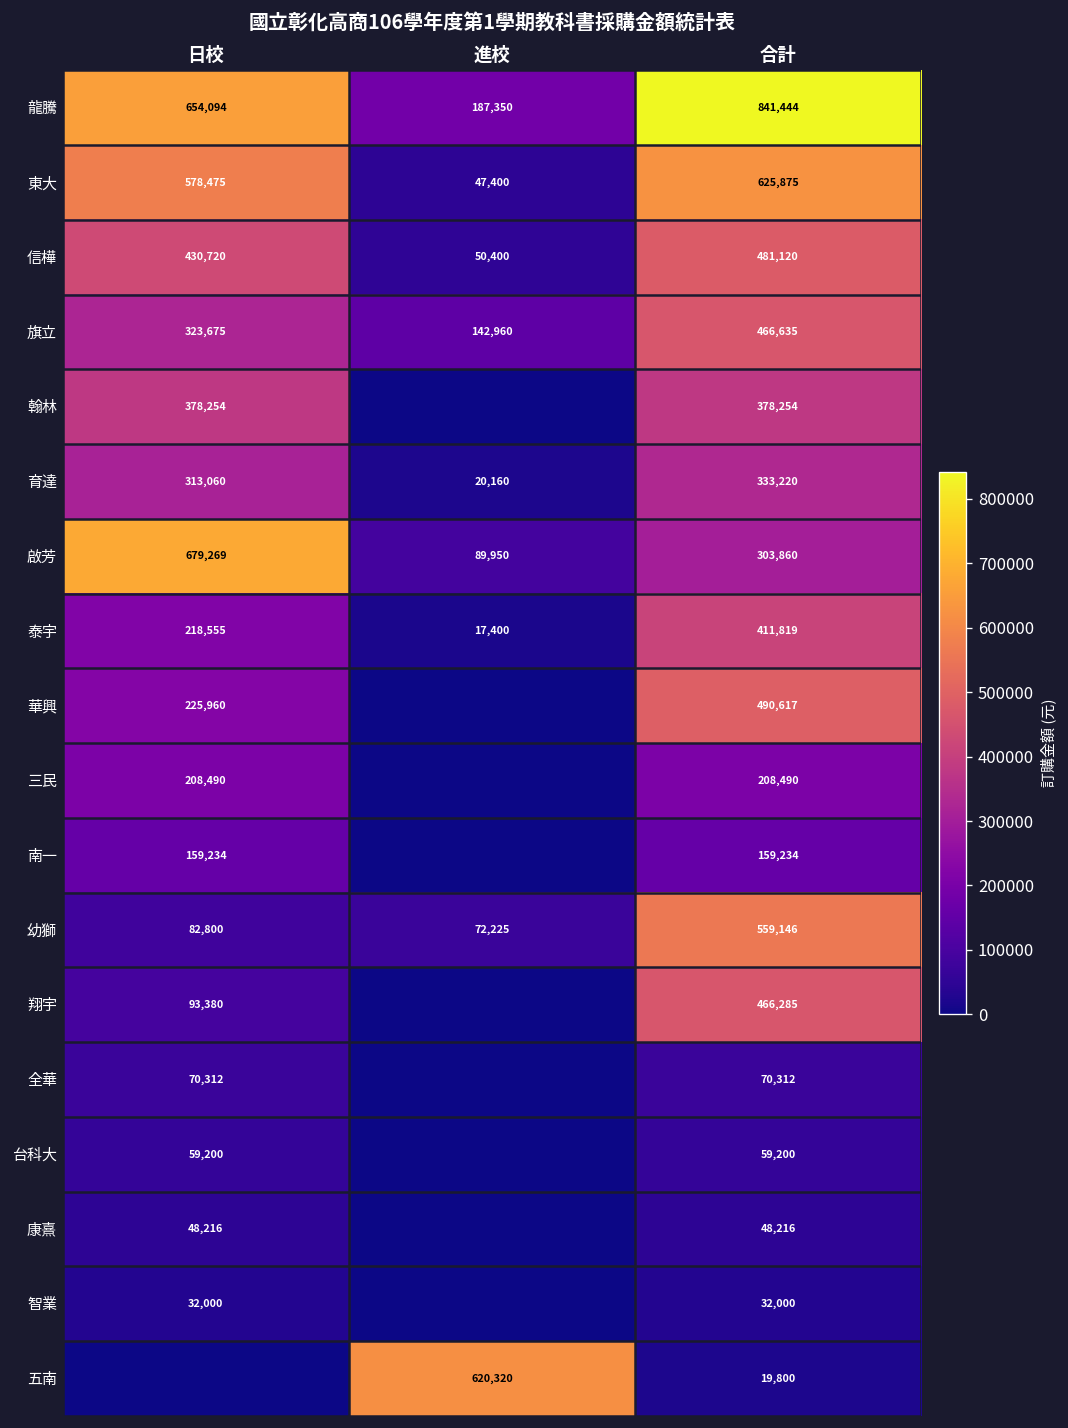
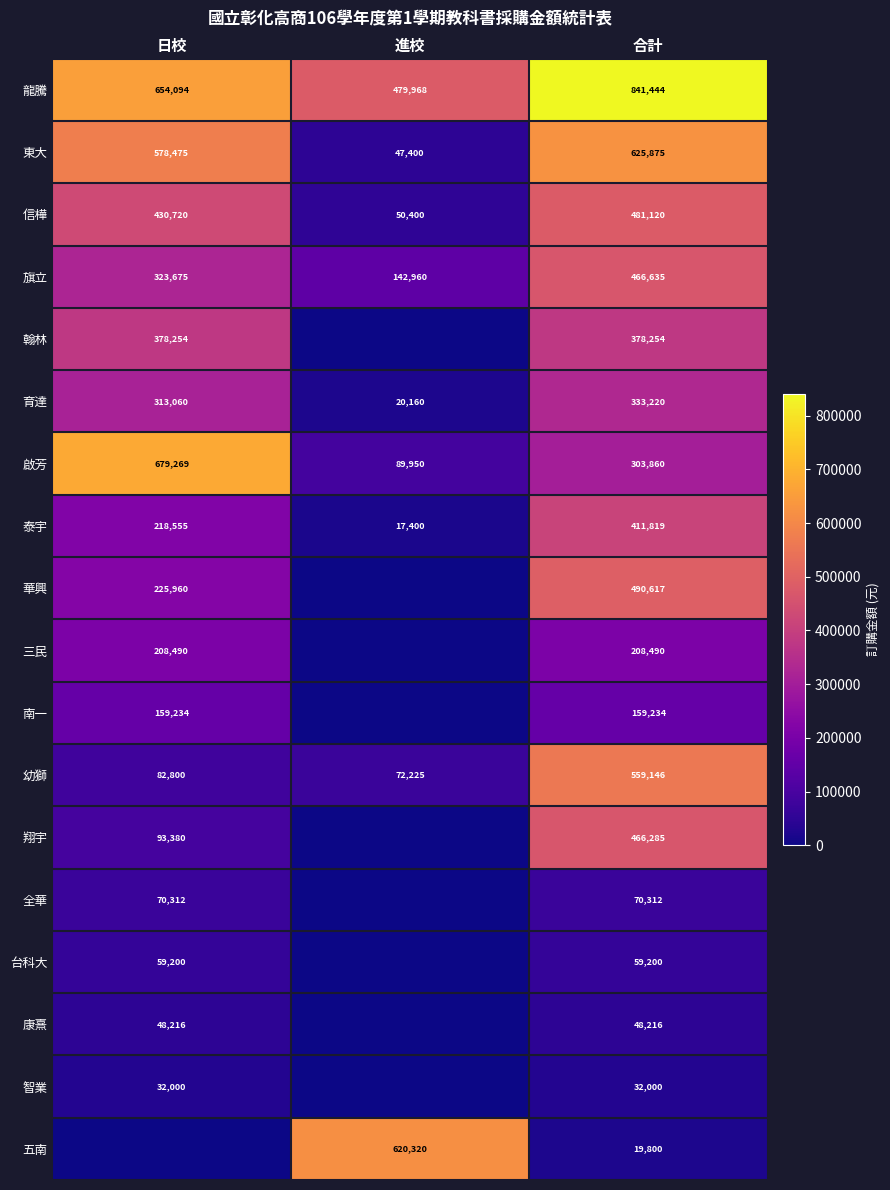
  {
    "龍騰": {
      "日校": "654,094",
-     "進校": "187,350",
+     "進校": "479,968",
      "合計": "841,444"
    },
    "東大": {
      "日校": "578,475",
      "進校": "47,400",
      "合計": "625,875"
    },
    "信樺": {
      "日校": "430,720",
      "進校": "50,400",
      "合計": "481,120"
    },
    "旗立": {
      "日校": "323,675",
      "進校": "142,960",
      "合計": "466,635"
    },
    "翰林": {
      "日校": "378,254",
      "合計": "378,254"
    },
    "育達": {
      "日校": "313,060",
      "進校": "20,160",
      "合計": "333,220"
    },
    "啟芳": {
      "日校": "679,269",
      "進校": "89,950",
      "合計": "303,860"
    },
    "泰宇": {
      "日校": "218,555",
      "進校": "17,400",
      "合計": "411,819"
    },
    "華興": {
      "日校": "225,960",
      "合計": "490,617"
    },
    "三民": {
      "日校": "208,490",
      "合計": "208,490"
    },
    "南一": {
      "日校": "159,234",
      "合計": "159,234"
    },
    "幼獅": {
      "日校": "82,800",
      "進校": "72,225",
      "合計": "559,146"
    },
    "翔宇": {
      "日校": "93,380",
      "合計": "466,285"
    },
    "全華": {
      "日校": "70,312",
      "合計": "70,312"
    },
    "台科大": {
      "日校": "59,200",
      "合計": "59,200"
    },
    "康熹": {
      "日校": "48,216",
      "合計": "48,216"
    },
    "智業": {
      "日校": "32,000",
      "合計": "32,000"
    },
    "五南": {
      "進校": "620,320",
      "合計": "19,800"
    }
  }
